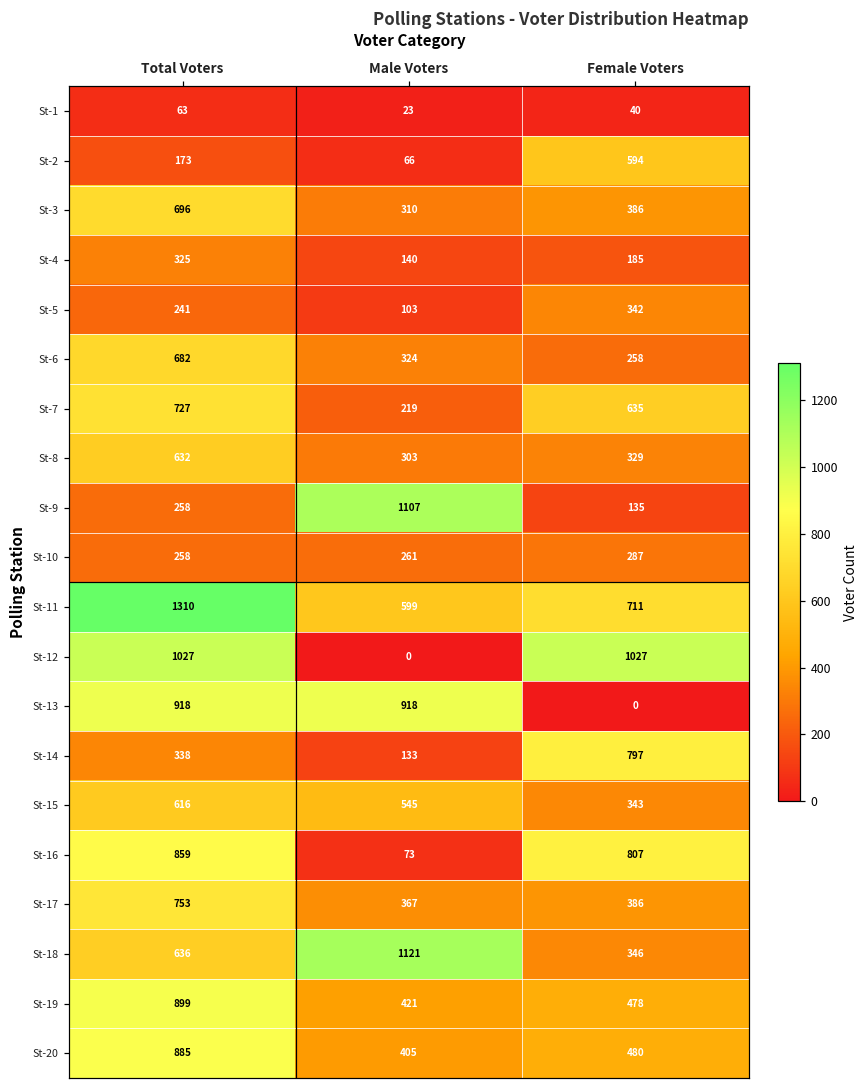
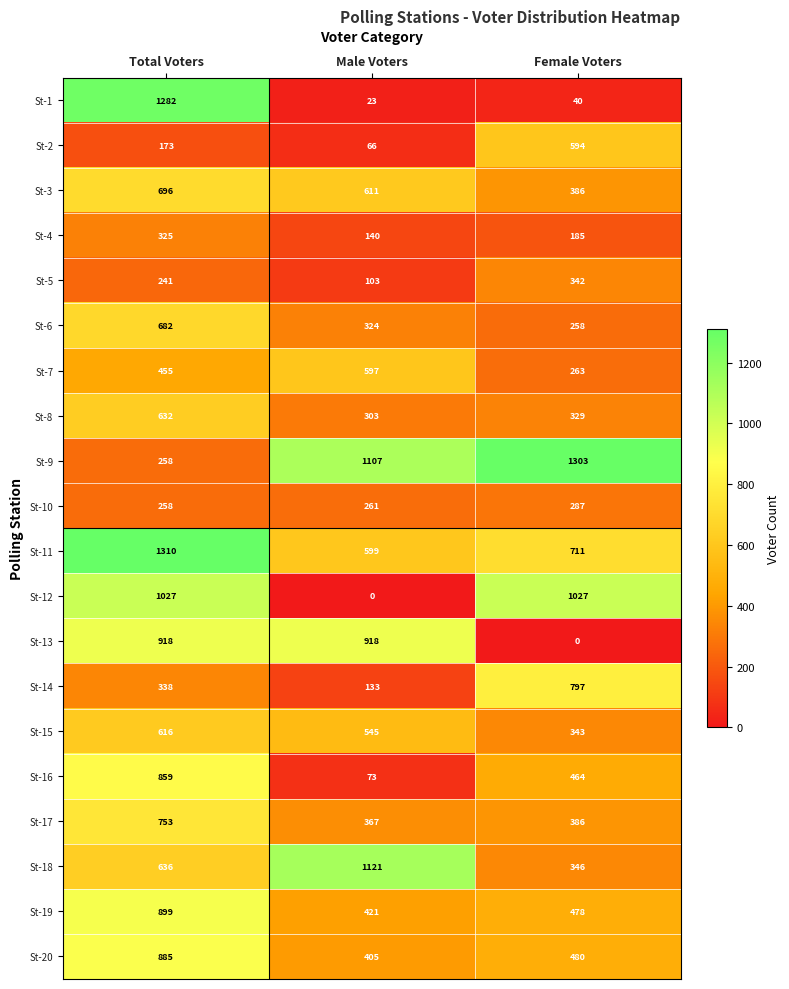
  {
    "St-1": {
-     "Total Voters": 63,
+     "Total Voters": 1282,
      "Male Voters": 23,
      "Female Voters": 40
    },
    "St-2": {
      "Total Voters": 173,
      "Male Voters": 66,
      "Female Voters": 594
    },
    "St-3": {
      "Total Voters": 696,
-     "Male Voters": 310,
+     "Male Voters": 611,
      "Female Voters": 386
    },
    "St-4": {
      "Total Voters": 325,
      "Male Voters": 140,
      "Female Voters": 185
    },
    "St-5": {
      "Total Voters": 241,
      "Male Voters": 103,
      "Female Voters": 342
    },
    "St-6": {
      "Total Voters": 682,
      "Male Voters": 324,
      "Female Voters": 258
    },
    "St-7": {
-     "Total Voters": 727,
-     "Male Voters": 219,
-     "Female Voters": 635
+     "Total Voters": 455,
+     "Male Voters": 597,
+     "Female Voters": 263
    },
    "St-8": {
      "Total Voters": 632,
      "Male Voters": 303,
      "Female Voters": 329
    },
    "St-9": {
      "Total Voters": 258,
      "Male Voters": 1107,
-     "Female Voters": 135
+     "Female Voters": 1303
    },
    "St-10": {
      "Total Voters": 258,
      "Male Voters": 261,
      "Female Voters": 287
    },
    "St-11": {
      "Total Voters": 1310,
      "Male Voters": 599,
      "Female Voters": 711
    },
    "St-12": {
      "Total Voters": 1027,
      "Male Voters": 0,
      "Female Voters": 1027
    },
    "St-13": {
      "Total Voters": 918,
      "Male Voters": 918,
      "Female Voters": 0
    },
    "St-14": {
      "Total Voters": 338,
      "Male Voters": 133,
      "Female Voters": 797
    },
    "St-15": {
      "Total Voters": 616,
      "Male Voters": 545,
      "Female Voters": 343
    },
    "St-16": {
      "Total Voters": 859,
      "Male Voters": 73,
-     "Female Voters": 807
+     "Female Voters": 464
    },
    "St-17": {
      "Total Voters": 753,
      "Male Voters": 367,
      "Female Voters": 386
    },
    "St-18": {
      "Total Voters": 636,
      "Male Voters": 1121,
      "Female Voters": 346
    },
    "St-19": {
      "Total Voters": 899,
      "Male Voters": 421,
      "Female Voters": 478
    },
    "St-20": {
      "Total Voters": 885,
      "Male Voters": 405,
      "Female Voters": 480
    }
  }
